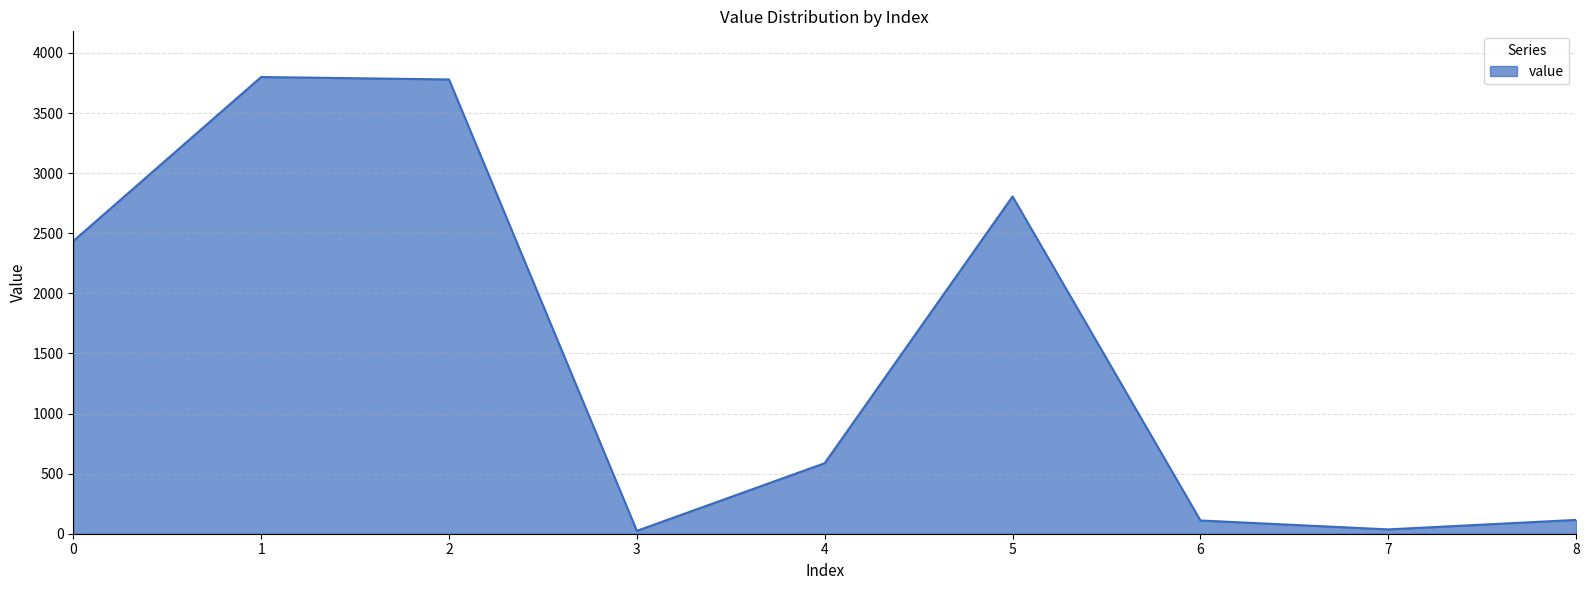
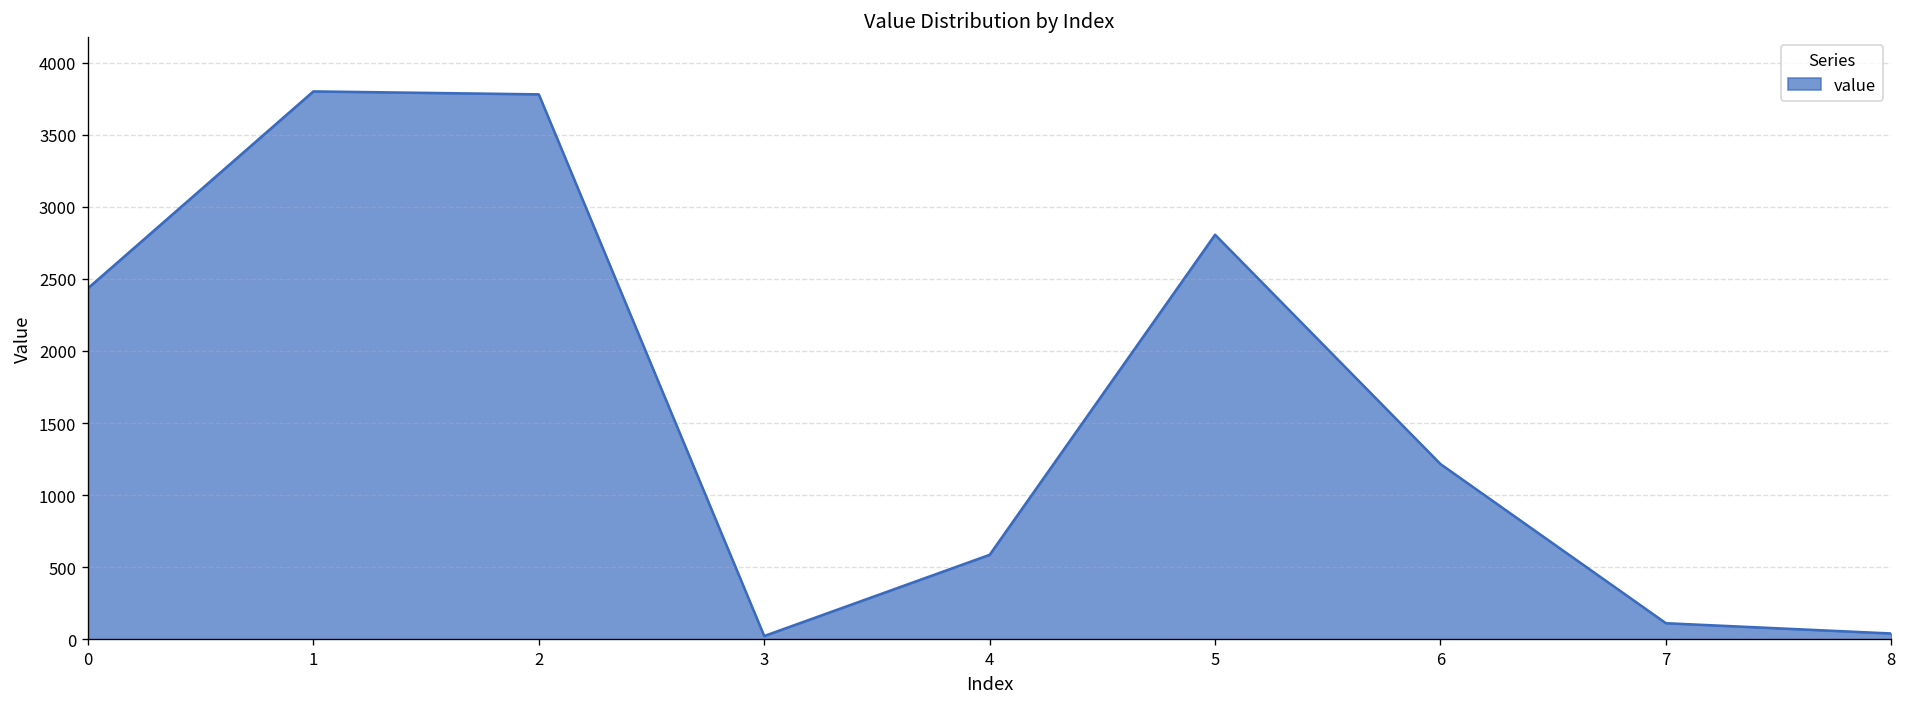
  {
    "0": 2430,
    "1": 3800,
    "2": 3780,
    "3": 20,
    "4": 590,
    "5": 2810,
-   "6": 110,
-   "7": 40,
-   "8": 110
+   "6": 1220,
+   "7": 110,
+   "8": 40
  }
